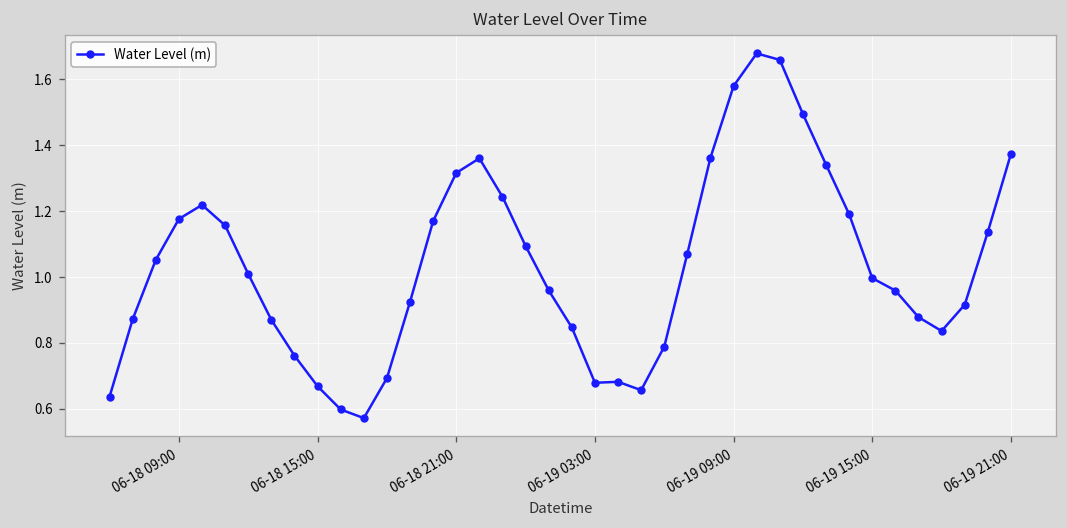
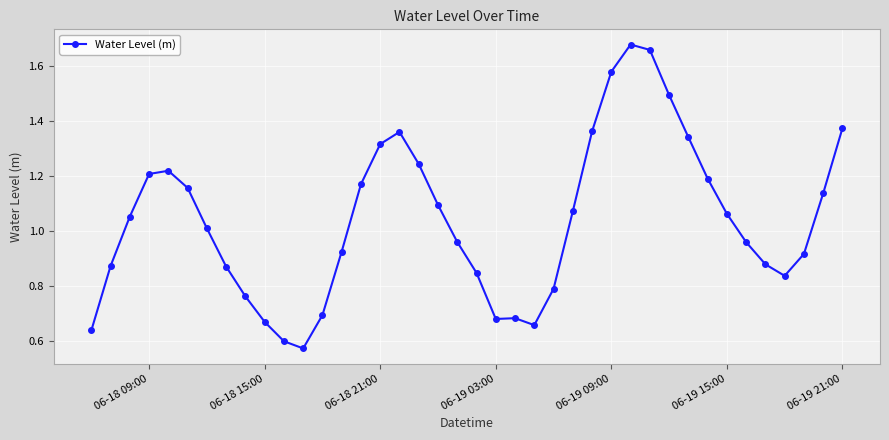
  {
-   "06-18 09:00": 1.18,
+   "06-18 09:00": 1.21,
    "06-18 15:00": 0.67,
    "06-18 21:00": 1.32,
    "06-19 03:00": 0.68,
    "06-19 09:00": 1.58,
-   "06-19 15:00": 1.00,
+   "06-19 15:00": 1.06,
    "06-19 21:00": 1.37
  }
